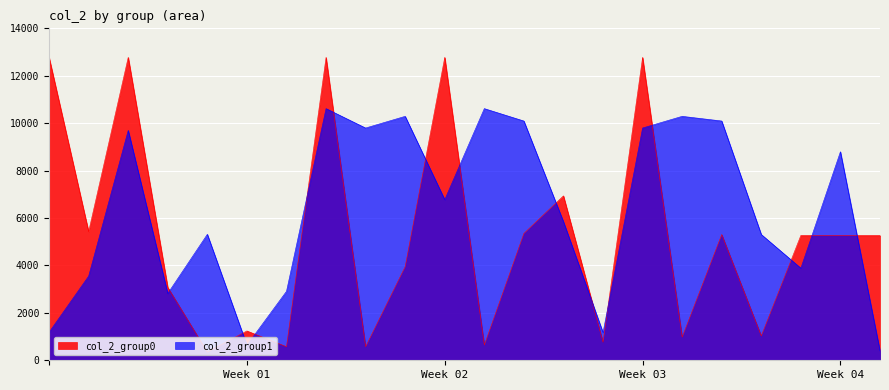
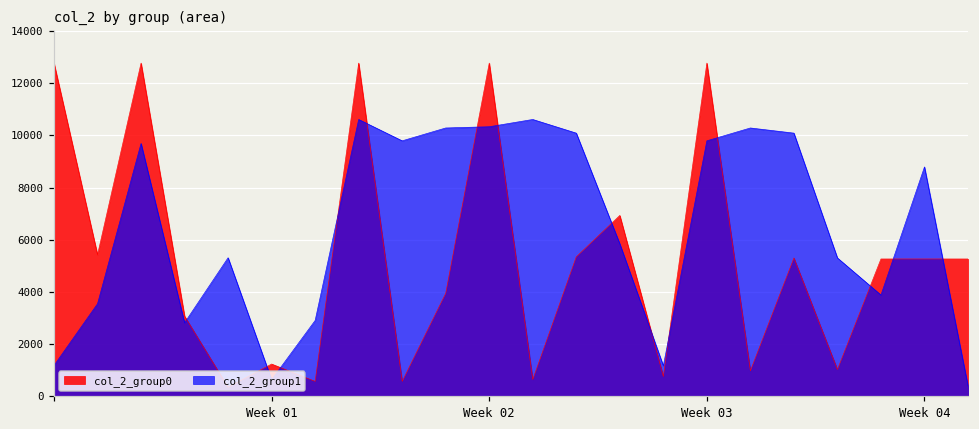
  {
    "col_2_group0": {
      "Week 01": 1200,
      "Week 02": 12800,
      "Week 03": 12800,
      "Week 04": 5300
    },
    "col_2_group1": {
-     "Week 02": 6800,
+     "Week 02": 10300,
      "Week 03": 9800,
      "Week 04": 8800
    }
  }
